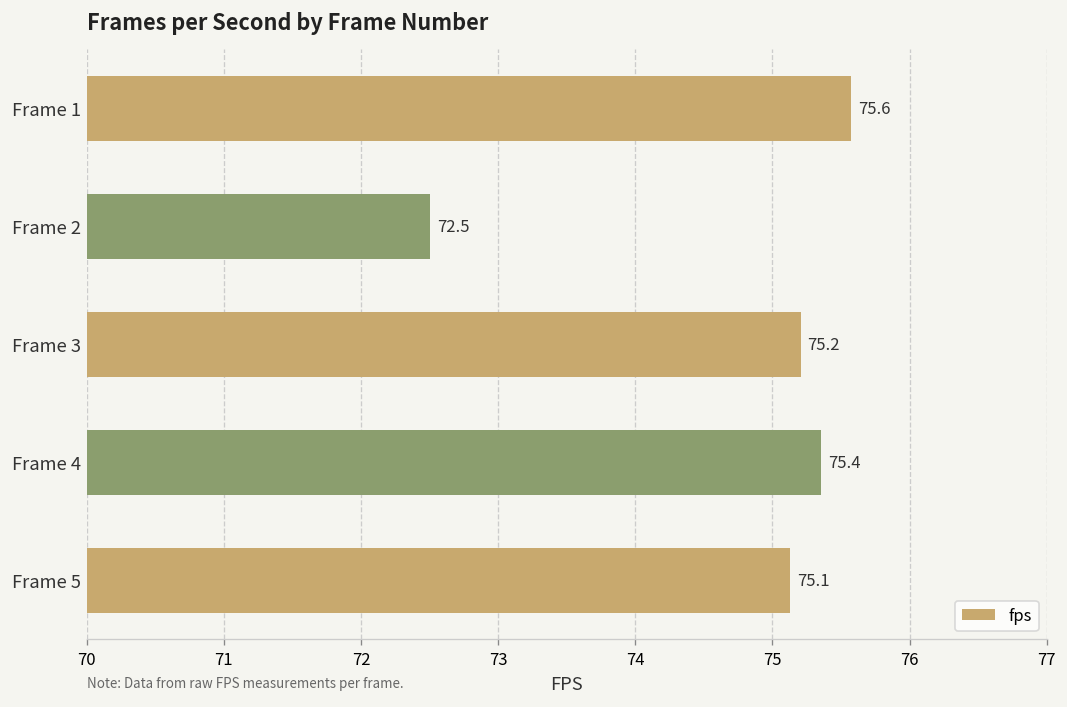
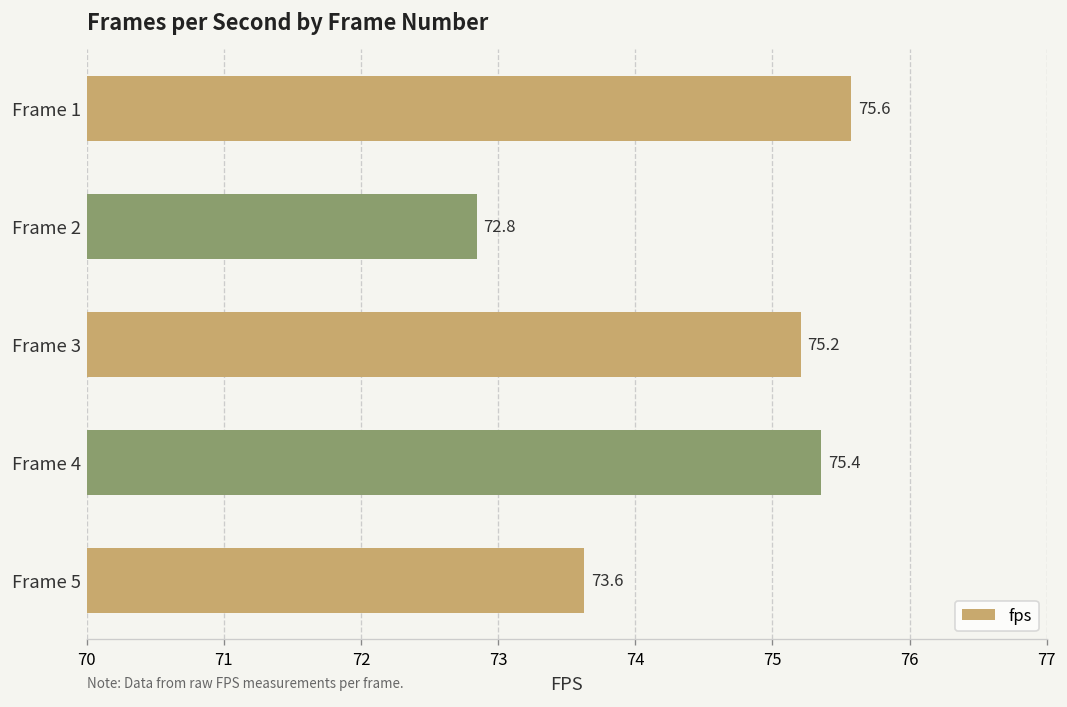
  {
    "Frame 1": 75.6,
-   "Frame 2": 72.5,
+   "Frame 2": 72.8,
    "Frame 3": 75.2,
    "Frame 4": 75.4,
-   "Frame 5": 75.1
+   "Frame 5": 73.6
  }
